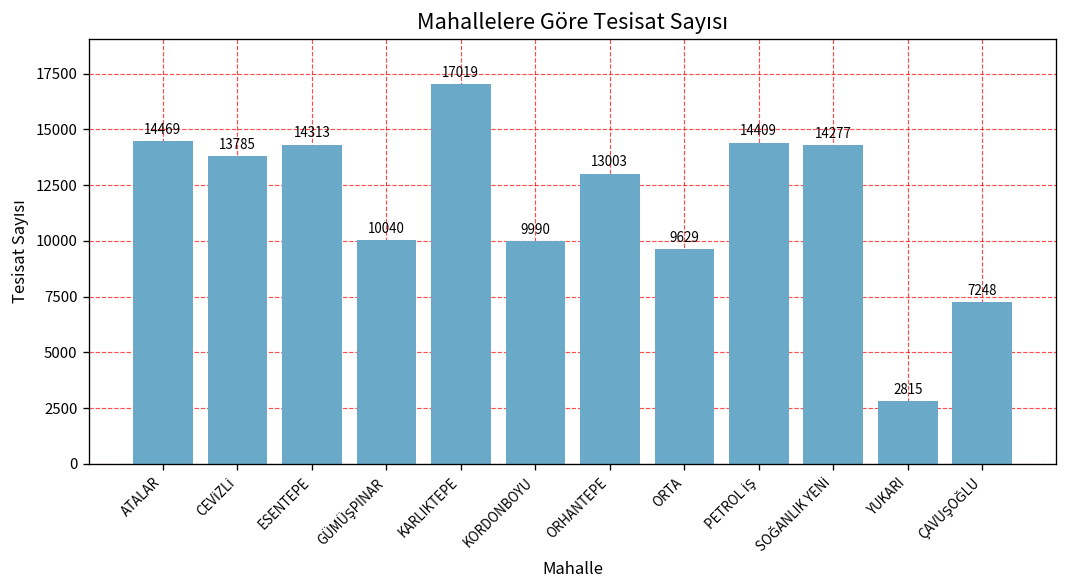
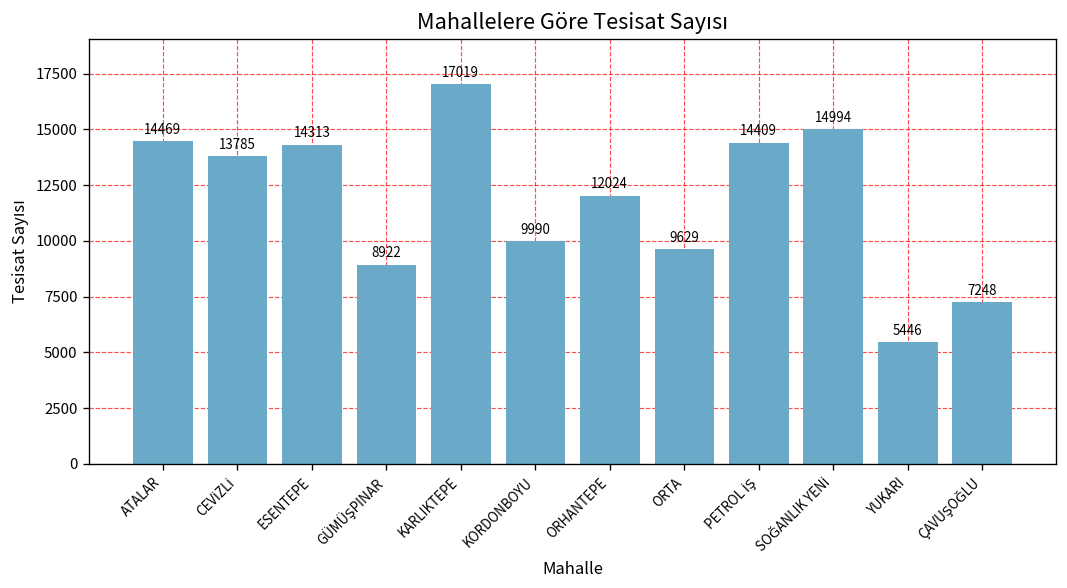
  {
    "ATALAR": 14469,
    "CEVİZLİ": 13785,
    "ESENTEPE": 14313,
-   "GÜMÜŞPINAR": 10040,
+   "GÜMÜŞPINAR": 8922,
    "KARLIKTEPE": 17019,
    "KORDONBOYU": 9990,
-   "ORHANTEPE": 13003,
+   "ORHANTEPE": 12024,
    "ORTA": 9629,
    "PETROL İŞ": 14409,
-   "SOĞANLIK YENİ": 14277,
-   "YUKARI": 2815,
+   "SOĞANLIK YENİ": 14994,
+   "YUKARI": 5446,
    "ÇAVUŞOĞLU": 7248
  }
